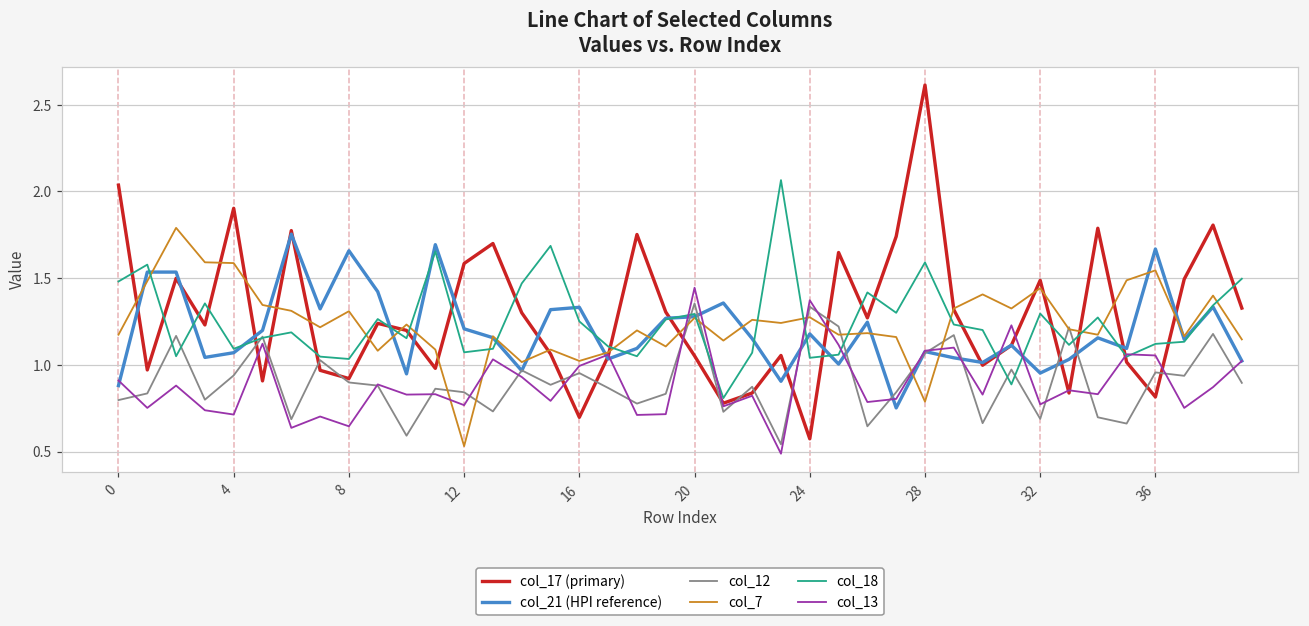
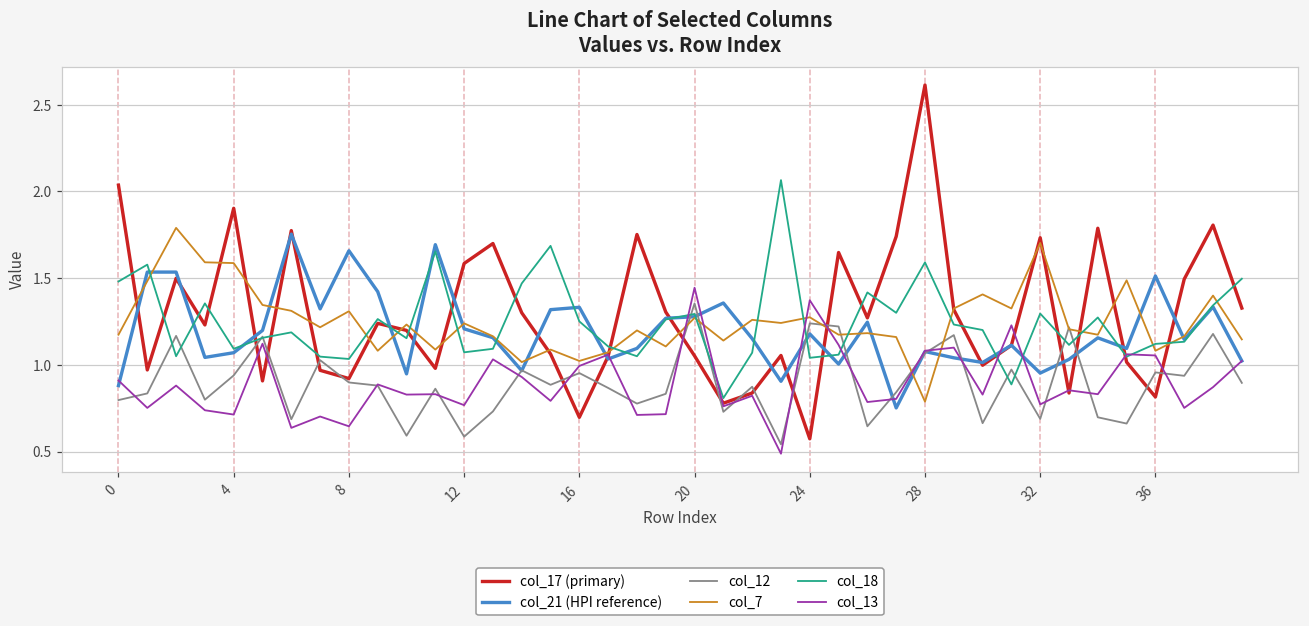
  {
    "col_17 (primary)": {
      "0": 2.04,
      "4": 1.90,
      "8": 0.92,
      "12": 1.58,
      "16": 0.70,
      "20": 1.05,
      "24": 0.57,
      "28": 2.61,
-     "32": 1.49,
+     "32": 1.73,
      "36": 0.81
    },
    "col_21 (HPI reference)": {
      "0": 0.88,
      "4": 1.07,
      "8": 1.66,
      "12": 1.21,
      "16": 1.33,
      "24": 1.18,
      "32": 0.95,
-     "36": 1.67
+     "36": 1.51
    },
    "col_12": {
      "0": 0.80,
      "4": 0.94,
      "8": 0.90,
-     "12": 0.84,
+     "12": 0.59,
      "16": 0.95,
      "20": 1.35,
-     "24": 1.33,
+     "24": 1.24,
      "32": 0.69,
      "36": 0.96
    },
    "col_7": {
      "0": 1.17,
      "4": 1.59,
      "8": 1.31,
-     "12": 0.53,
+     "12": 1.24,
      "16": 1.02,
      "24": 1.27,
      "28": 0.79,
-     "32": 1.44,
-     "36": 1.54
+     "32": 1.70,
+     "36": 1.08
    },
    "col_18": {
      "0": 1.48,
      "4": 1.09,
      "8": 1.03,
      "12": 1.07,
      "16": 1.25,
      "24": 1.04,
      "28": 1.59,
      "32": 1.30,
      "36": 1.12
    },
    "col_13": {
      "0": 0.91,
      "4": 0.71,
      "8": 0.65,
      "12": 0.77,
      "16": 0.99,
      "20": 1.44,
      "24": 1.37,
      "32": 0.77,
      "36": 1.05
    }
  }
